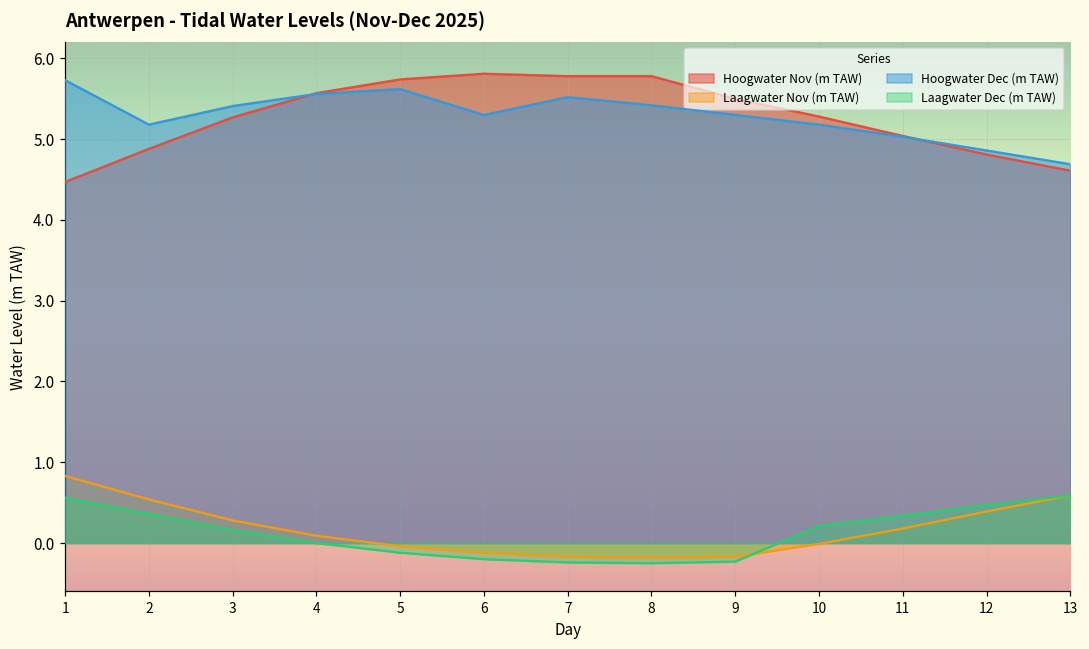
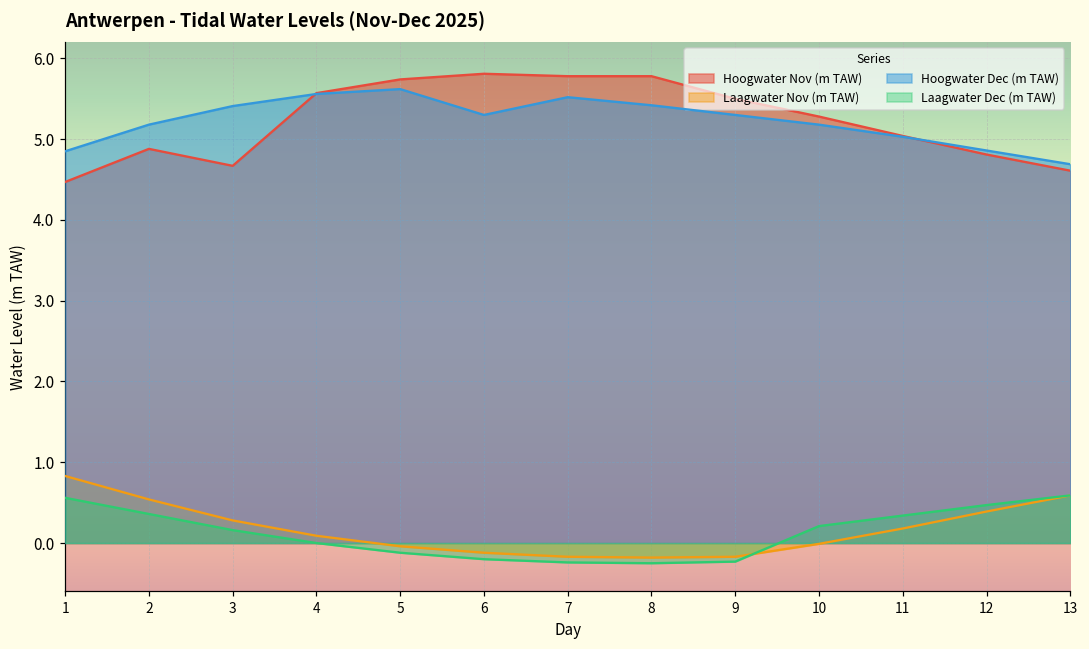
  {
    "Hoogwater Nov (m TAW)": {
      "1": 4.5,
      "2": 4.9,
-     "3": 5.3,
+     "3": 4.7,
      "5": 5.7,
      "6": 5.8,
      "7": 5.8,
      "8": 5.8,
      "10": 5.3,
      "12": 4.8,
      "13": 4.6
    },
    "Hoogwater Dec (m TAW)": {
-     "1": 5.7,
+     "1": 4.9,
      "2": 5.2,
      "3": 5.4,
      "5": 5.6,
      "6": 5.3,
      "7": 5.5,
      "8": 5.4,
      "9": 5.3,
      "10": 5.2,
      "12": 4.9,
      "13": 4.7
    }
  }
